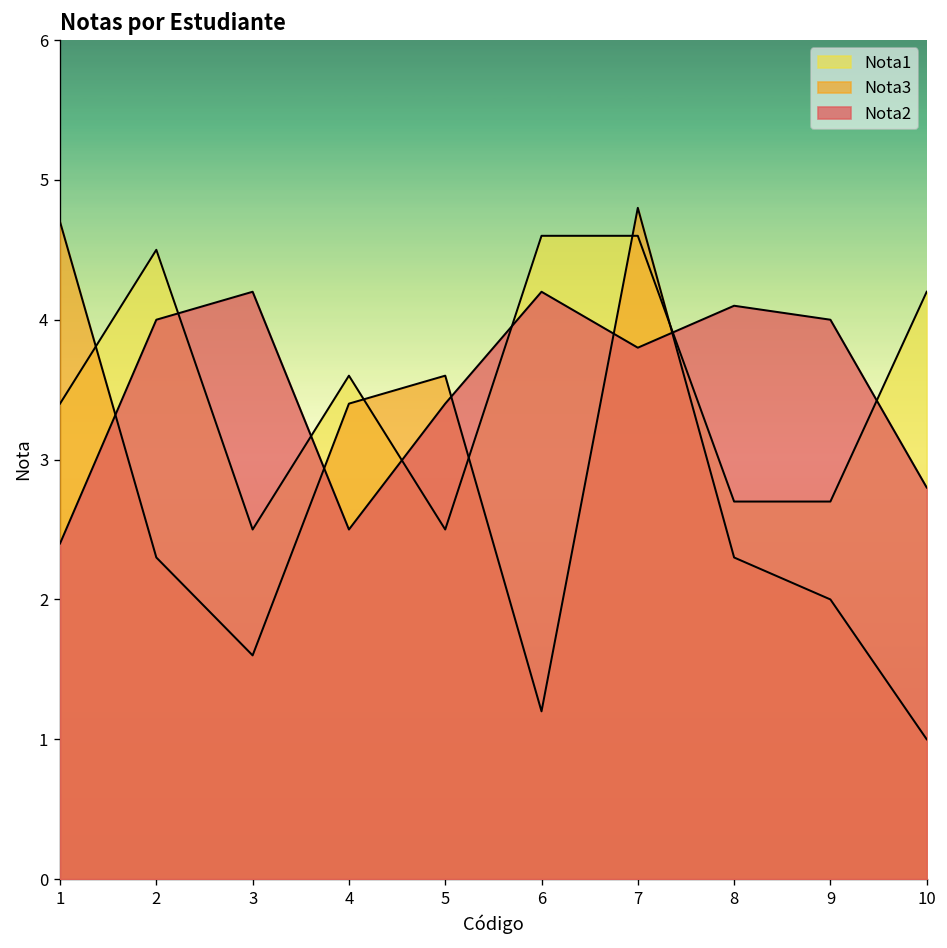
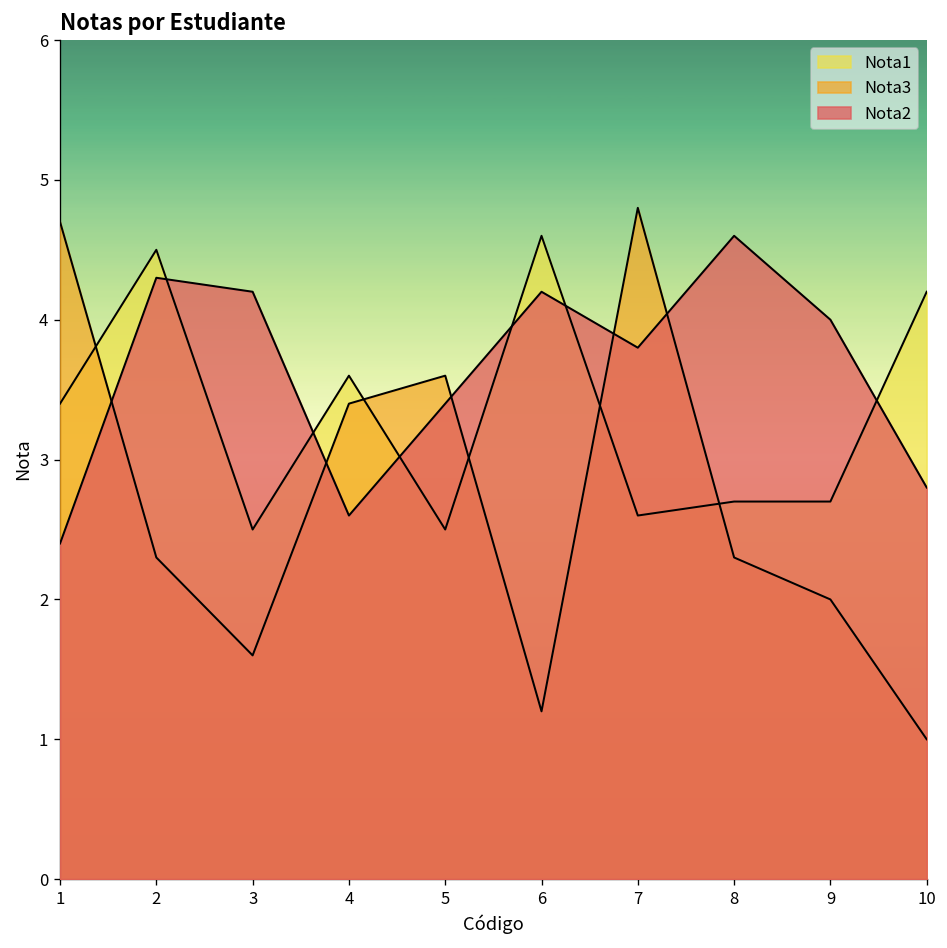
  {
    "Nota1": {
      "1": 3.4,
      "2": 4.5,
      "3": 2.5,
      "4": 3.6,
      "5": 2.5,
      "6": 4.6,
-     "7": 4.6,
+     "7": 2.6,
      "8": 2.7,
      "9": 2.7,
      "10": 4.2
    },
    "Nota3": {
      "1": 4.7,
      "2": 2.3,
      "3": 1.6,
      "4": 3.4,
      "5": 3.6,
      "6": 1.2,
      "7": 4.8,
      "8": 2.3,
      "9": 2.0,
      "10": 1.0
    },
    "Nota2": {
      "1": 2.4,
-     "2": 4.0,
+     "2": 4.3,
      "3": 4.2,
-     "4": 2.5,
+     "4": 2.6,
      "5": 3.4,
      "6": 4.2,
      "7": 3.8,
-     "8": 4.1,
+     "8": 4.6,
      "9": 4.0,
      "10": 2.8
    }
  }
